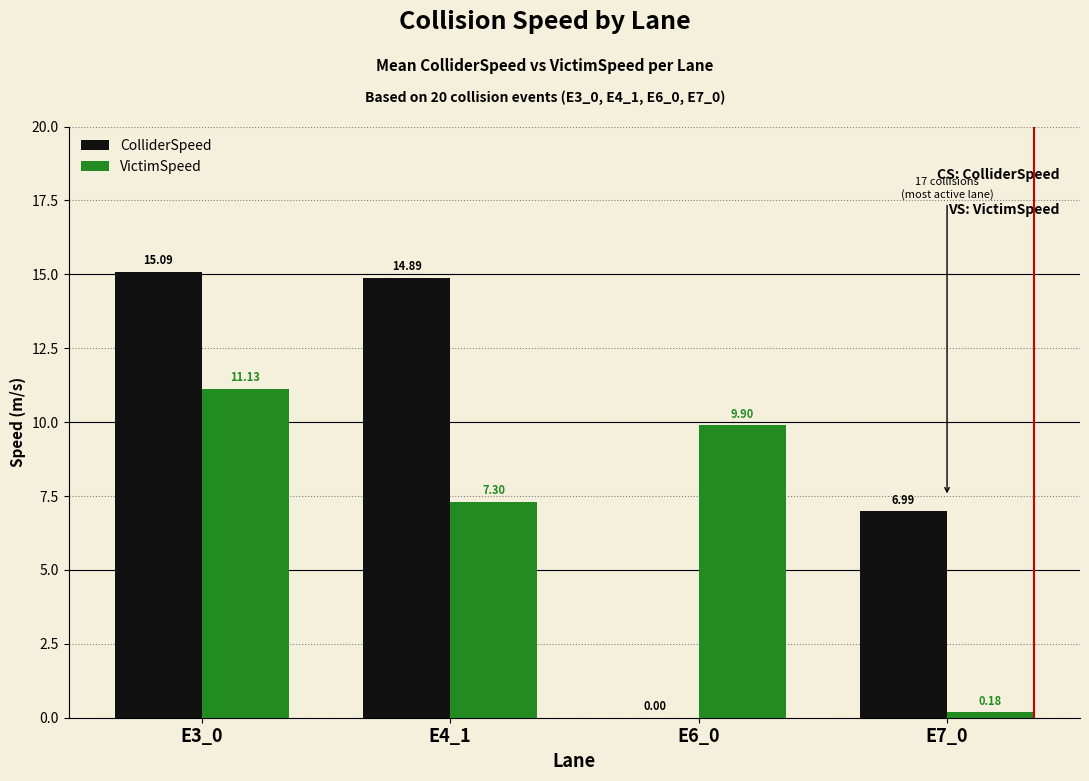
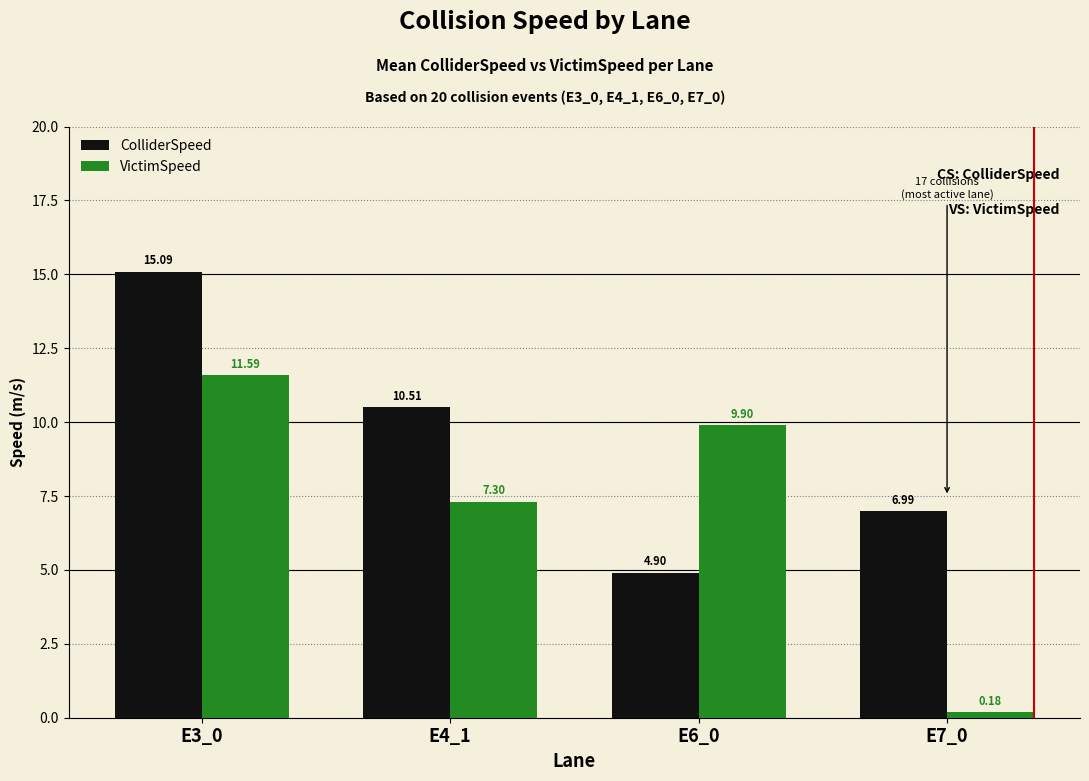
  {
    "ColliderSpeed": {
      "E3_0": 15.09,
-     "E4_1": 14.89,
-     "E6_0": 0.00,
+     "E4_1": 10.51,
+     "E6_0": 4.90,
      "E7_0": 6.99
    },
    "VictimSpeed": {
-     "E3_0": 11.13,
+     "E3_0": 11.59,
      "E4_1": 7.30,
      "E6_0": 9.90,
      "E7_0": 0.18
    }
  }
